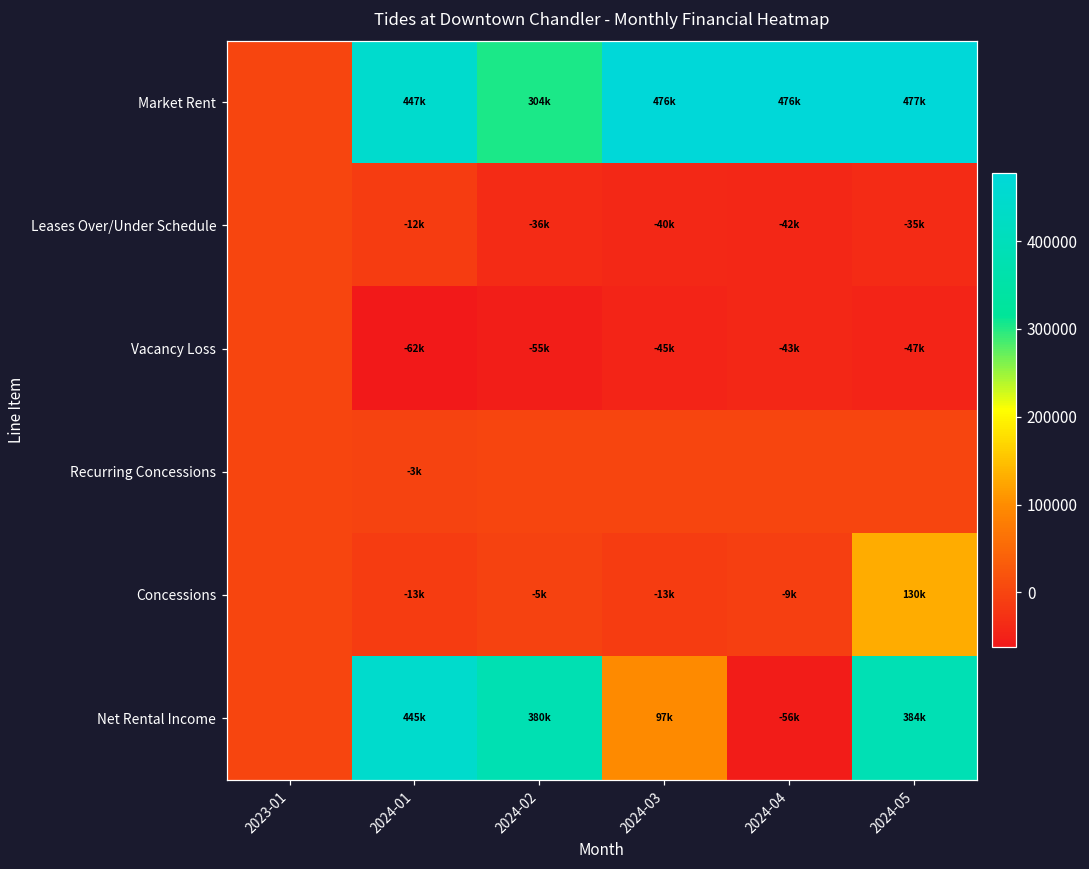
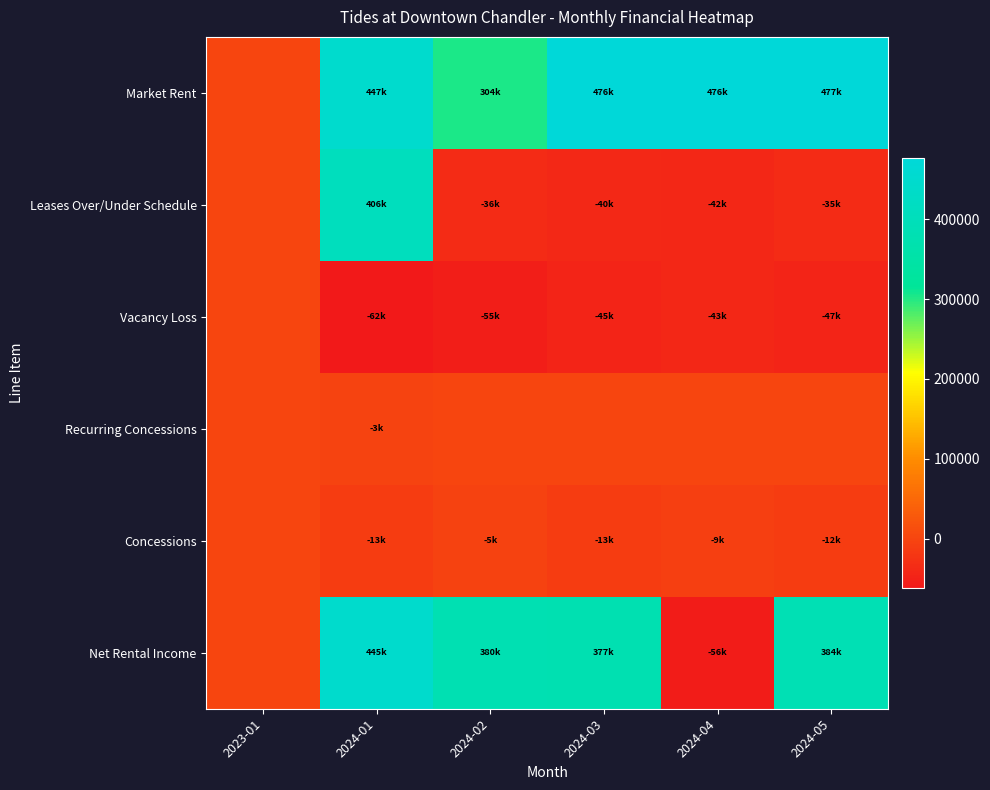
  {
    "Market Rent": {
      "2024-01": "447k",
      "2024-02": "304k",
      "2024-03": "476k",
      "2024-04": "476k",
      "2024-05": "477k"
    },
    "Leases Over/Under Schedule": {
-     "2024-01": "-12k",
+     "2024-01": "406k",
      "2024-02": "-36k",
      "2024-03": "-40k",
      "2024-04": "-42k",
      "2024-05": "-35k"
    },
    "Vacancy Loss": {
      "2024-01": "-62k",
      "2024-02": "-55k",
      "2024-03": "-45k",
      "2024-04": "-43k",
      "2024-05": "-47k"
    },
    "Recurring Concessions": {
      "2024-01": "-3k"
    },
    "Concessions": {
      "2024-01": "-13k",
      "2024-02": "-5k",
      "2024-03": "-13k",
      "2024-04": "-9k",
-     "2024-05": "130k"
+     "2024-05": "-12k"
    },
    "Net Rental Income": {
      "2024-01": "445k",
      "2024-02": "380k",
-     "2024-03": "97k",
+     "2024-03": "377k",
      "2024-04": "-56k",
      "2024-05": "384k"
    }
  }
